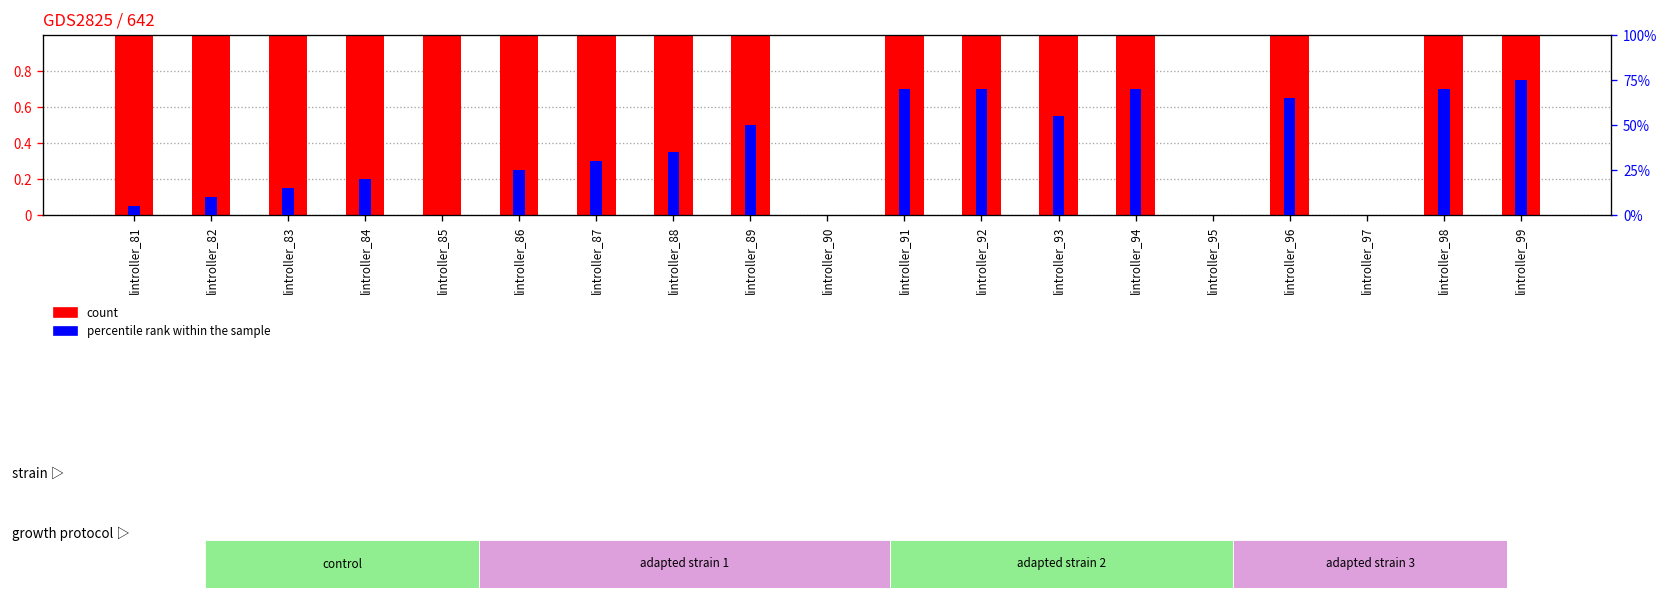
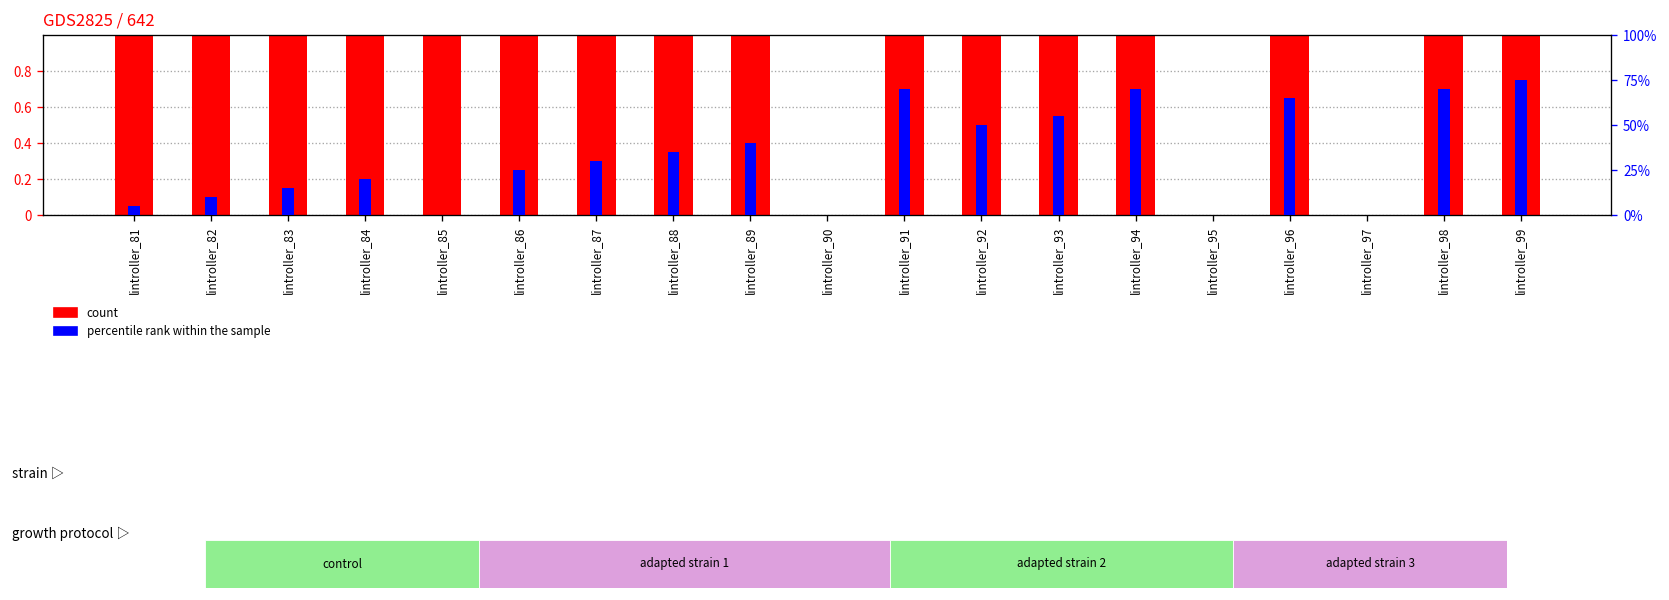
  {
    "count": {
      "lintroller_81": "1.00",
      "lintroller_82": "1.00",
      "lintroller_83": "1.00",
      "lintroller_84": "1.00",
      "lintroller_85": "1.00",
      "lintroller_86": "1.00",
      "lintroller_87": "1.00",
      "lintroller_88": "1.00",
      "lintroller_89": "1.00",
      "lintroller_90": "0.00",
      "lintroller_91": "1.00",
      "lintroller_92": "1.00",
      "lintroller_93": "1.00",
      "lintroller_94": "1.00",
      "lintroller_95": "0.00",
      "lintroller_96": "1.00",
      "lintroller_97": "0.00",
      "lintroller_98": "1.00",
      "lintroller_99": "1.00"
    },
    "percentile rank within the sample": {
      "lintroller_81": "5%",
      "lintroller_82": "10%",
      "lintroller_83": "15%",
      "lintroller_84": "20%",
      "lintroller_85": "0%",
      "lintroller_86": "25%",
      "lintroller_87": "30%",
      "lintroller_88": "35%",
-     "lintroller_89": "50%",
+     "lintroller_89": "40%",
      "lintroller_90": "0%",
      "lintroller_91": "70%",
-     "lintroller_92": "70%",
+     "lintroller_92": "50%",
      "lintroller_93": "55%",
      "lintroller_94": "70%",
      "lintroller_95": "0%",
      "lintroller_96": "65%",
      "lintroller_97": "0%",
      "lintroller_98": "70%",
      "lintroller_99": "75%"
    }
  }
